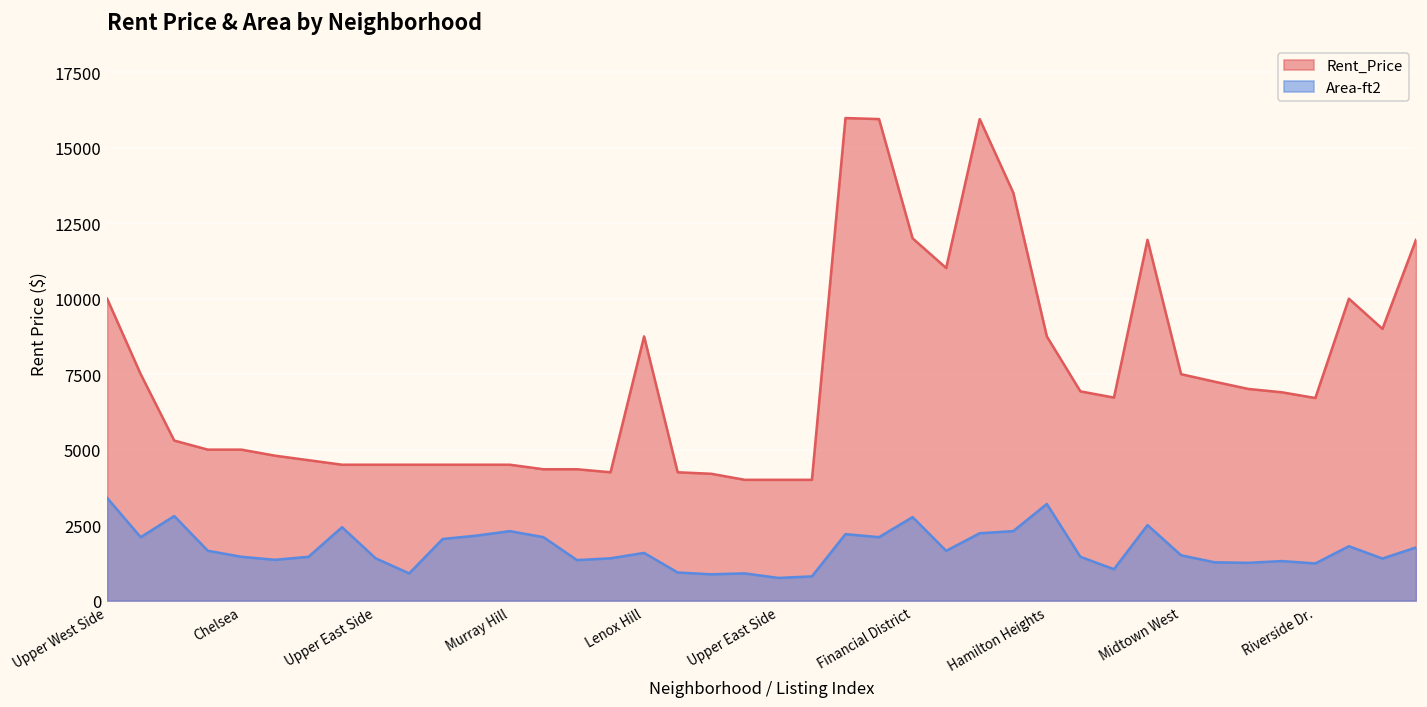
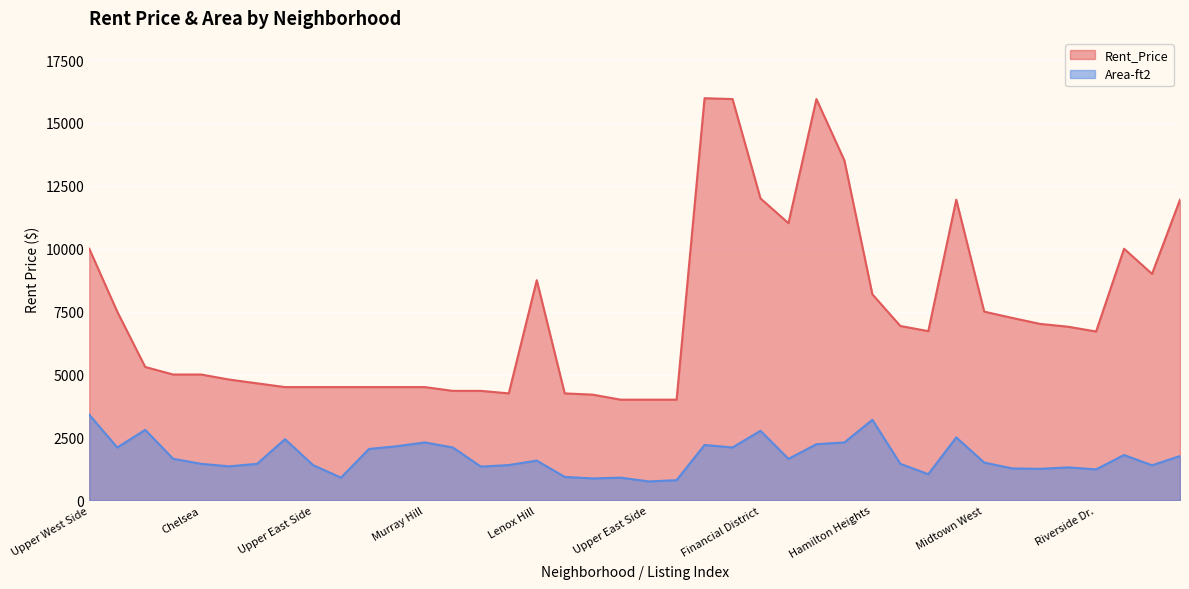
  {
    "Rent_Price": {
      "Financial District": 12000,
-     "Hamilton Heights": 8800
+     "Hamilton Heights": 8200
    },
    "Area-ft2": {
      "Financial District": 2800,
      "Hamilton Heights": 3200
    }
  }
